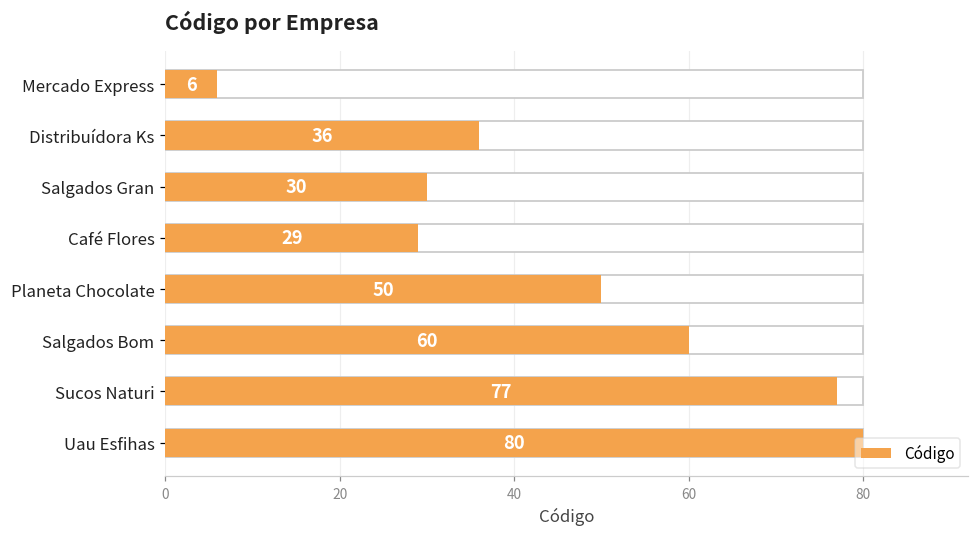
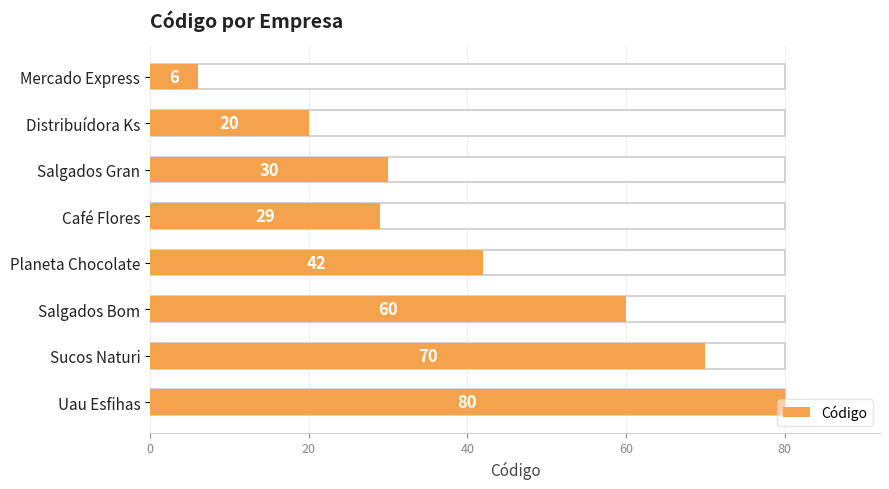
  {
    "Código": {
-     "Distribuídora Ks": 36,
-     "Planeta Chocolate": 50,
-     "Sucos Naturi": 77
+     "Distribuídora Ks": 20,
+     "Planeta Chocolate": 42,
+     "Sucos Naturi": 70
    }
  }
